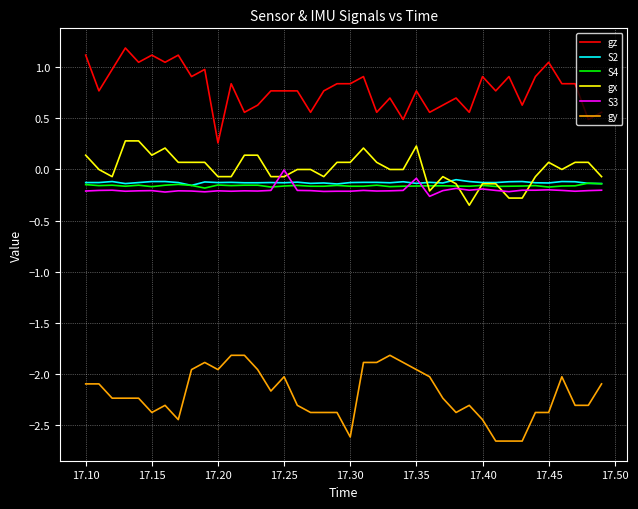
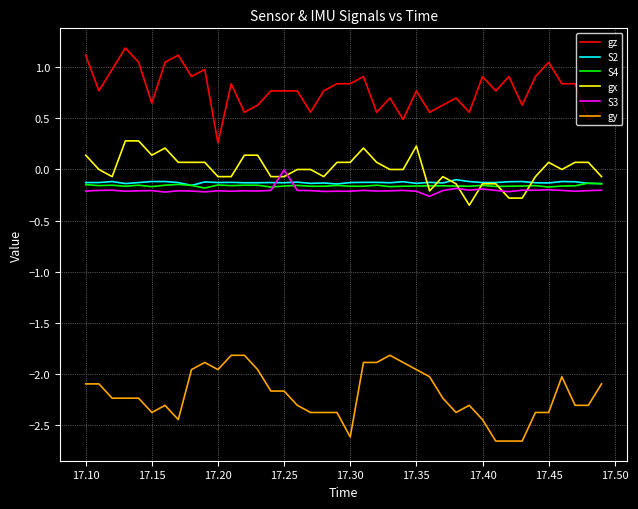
  {
    "gz": {
      "17.10": 1.12,
-     "17.15": 1.12,
+     "17.15": 0.65,
      "17.20": 0.26,
      "17.25": 0.77,
      "17.30": 0.84,
      "17.35": 0.77,
      "17.40": 0.91,
      "17.45": 1.05
    },
    "S2": {
      "17.15": -0.12,
      "17.25": -0.13,
      "17.30": -0.13,
      "17.35": -0.14,
      "17.45": -0.13
    },
    "S4": {
      "17.15": -0.17,
      "17.25": -0.16,
      "17.30": -0.16,
      "17.35": -0.16,
      "17.45": -0.17
    },
    "gx": {
      "17.10": 0.14,
      "17.15": 0.14,
      "17.20": -0.07,
      "17.25": -0.07,
      "17.30": 0.07,
      "17.35": 0.23,
      "17.45": 0.07
    },
    "S3": {
      "17.10": -0.21,
      "17.15": -0.21,
      "17.20": -0.21,
      "17.25": -0.01,
      "17.30": -0.21,
-     "17.35": -0.09,
+     "17.35": -0.21,
      "17.40": -0.19,
      "17.45": -0.20
    },
    "gy": {
      "17.10": -2.10,
      "17.15": -2.38,
      "17.20": -1.96,
-     "17.25": -2.03,
+     "17.25": -2.17,
      "17.30": -2.62,
      "17.35": -1.96,
      "17.40": -2.45,
      "17.45": -2.38
    }
  }
